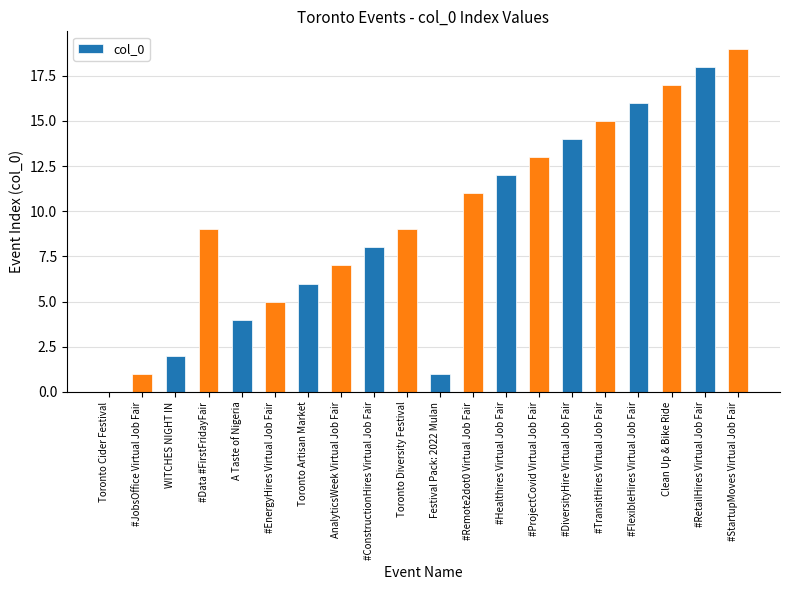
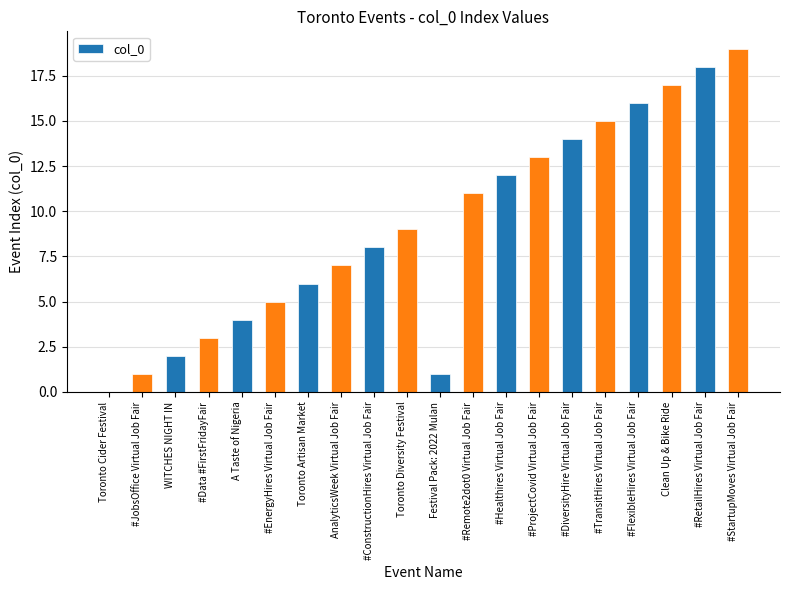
  {
    "Toronto Cider Festival": 0,
    "#JobsOffice Virtual Job Fair": 1,
    "WITCHES NIGHT IN": 2,
-   "#Data #FirstFridayFair": 9,
+   "#Data #FirstFridayFair": 3,
    "A Taste of Nigeria": 4,
    "#EnergyHires Virtual Job Fair": 5,
    "Toronto Artisan Market": 6,
    "AnalyticsWeek Virtual Job Fair": 7,
    "#ConstructionHires Virtual Job Fair": 8,
    "Toronto Diversity Festival": 9,
    "Festival Pack: 2022 Mulan": 1,
    "#Remote2dot0 Virtual Job Fair": 11,
    "#Healthires Virtual Job Fair": 12,
    "#ProjectCovid Virtual Job Fair": 13,
    "#DiversityHire Virtual Job Fair": 14,
    "#TransitHires Virtual Job Fair": 15,
    "#FlexibleHires Virtual Job Fair": 16,
    "Clean Up & Bike Ride": 17,
    "#RetailHires Virtual Job Fair": 18,
    "#StartupMoves Virtual Job Fair": 19
  }
